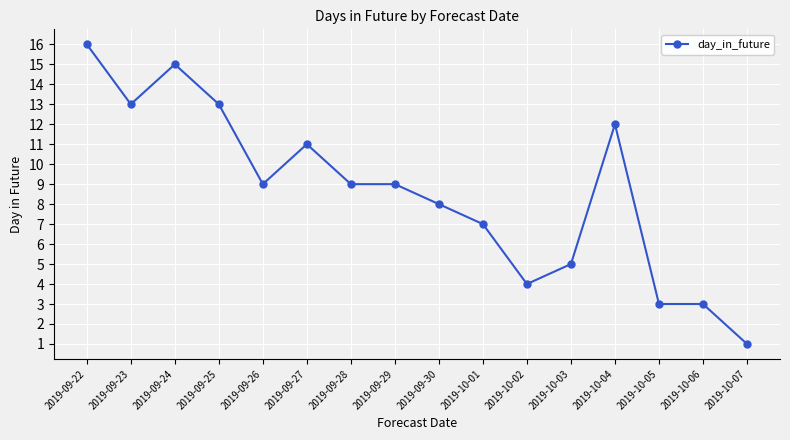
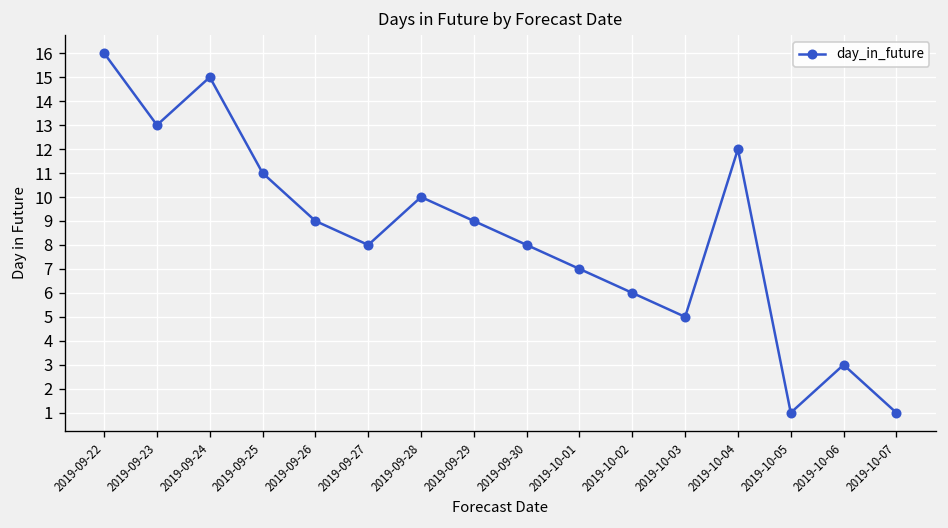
  {
    "2019-09-22": 16,
    "2019-09-23": 13,
    "2019-09-24": 15,
-   "2019-09-25": 13,
+   "2019-09-25": 11,
    "2019-09-26": 9,
-   "2019-09-27": 11,
-   "2019-09-28": 9,
+   "2019-09-27": 8,
+   "2019-09-28": 10,
    "2019-09-29": 9,
    "2019-09-30": 8,
    "2019-10-01": 7,
-   "2019-10-02": 4,
+   "2019-10-02": 6,
    "2019-10-03": 5,
    "2019-10-04": 12,
-   "2019-10-05": 3,
+   "2019-10-05": 1,
    "2019-10-06": 3,
    "2019-10-07": 1
  }
